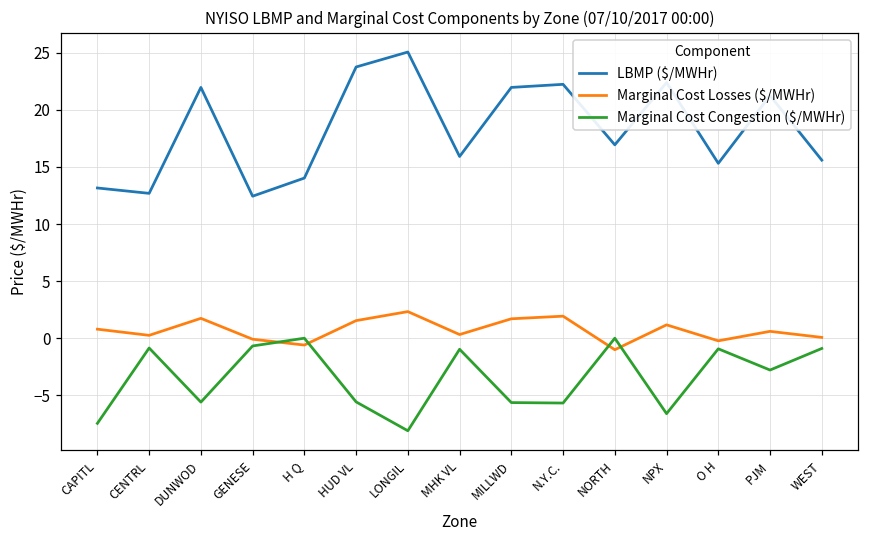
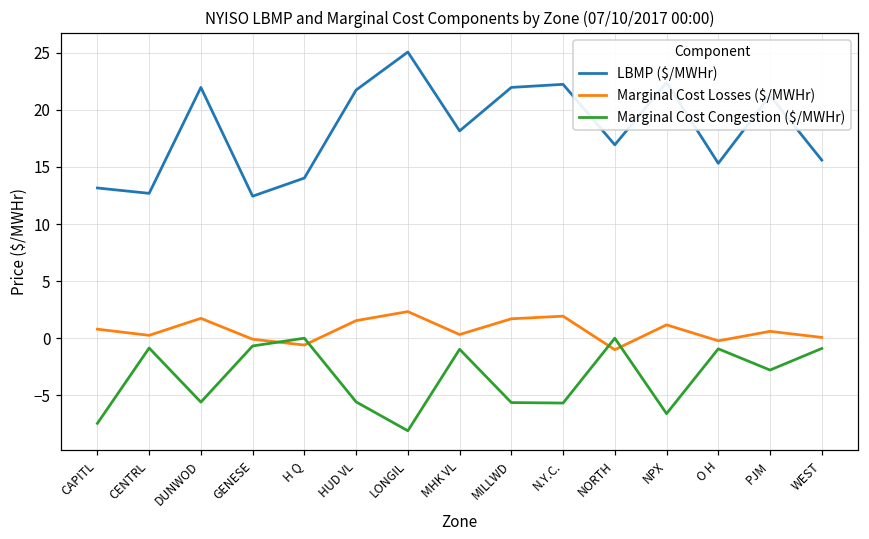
  {
    "LBMP ($/MWHr)": {
      "CAPITL": 13.2,
      "CENTRL": 12.7,
      "DUNWOD": 22.0,
      "GENESE": 12.4,
      "H Q": 14.0,
-     "HUD VL": 23.8,
+     "HUD VL": 21.7,
      "LONGIL": 25.1,
-     "MHK VL": 15.9,
+     "MHK VL": 18.2,
      "MILLWD": 22.0,
      "N.Y.C.": 22.2,
      "NORTH": 16.9,
      "O H": 15.3,
      "WEST": 15.6
    },
    "Marginal Cost Losses ($/MWHr)": {
      "CAPITL": 0.8,
      "CENTRL": 0.3,
      "DUNWOD": 1.7,
      "GENESE": -0.1,
      "H Q": -0.6,
      "HUD VL": 1.5,
      "LONGIL": 2.3,
      "MHK VL": 0.3,
      "MILLWD": 1.7,
      "N.Y.C.": 1.9,
      "NORTH": -1.0,
      "NPX": 1.2,
      "O H": -0.2,
      "PJM": 0.6,
      "WEST": 0.1
    },
    "Marginal Cost Congestion ($/MWHr)": {
      "CAPITL": -7.5,
      "CENTRL": -0.9,
      "DUNWOD": -5.6,
      "GENESE": -0.7,
      "H Q": 0.0,
      "HUD VL": -5.6,
      "LONGIL": -8.1,
      "MHK VL": -1.0,
      "MILLWD": -5.6,
      "N.Y.C.": -5.7,
      "NORTH": 0.0,
      "NPX": -6.6,
      "O H": -0.9,
      "PJM": -2.8,
      "WEST": -0.9
    }
  }
